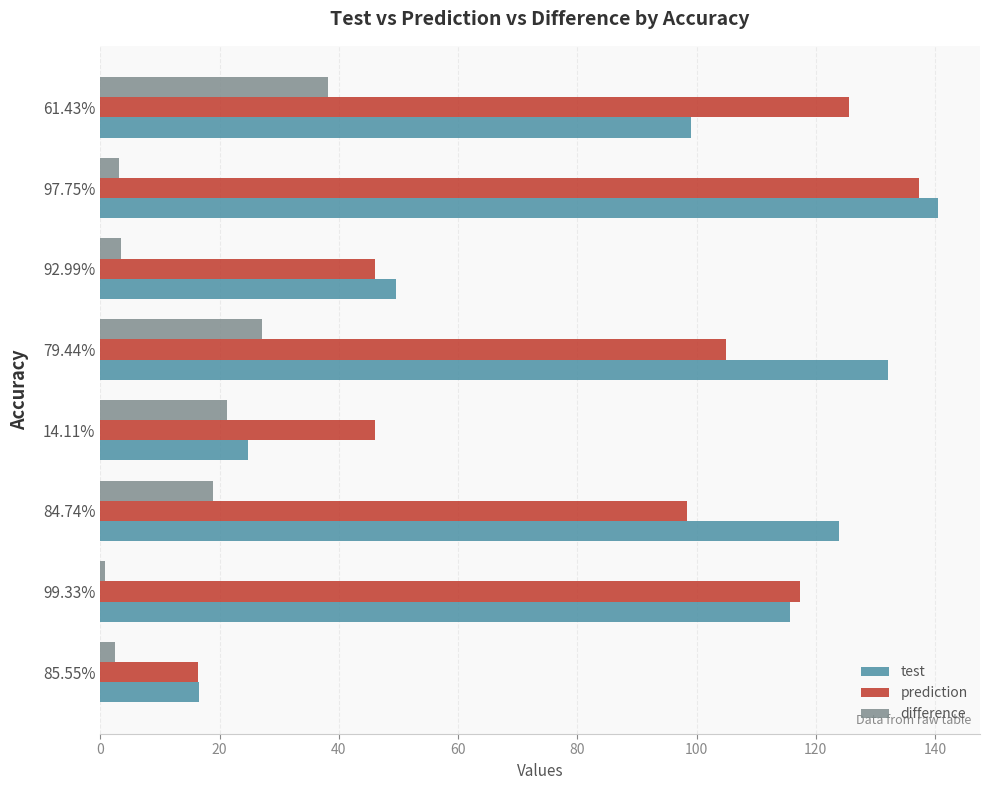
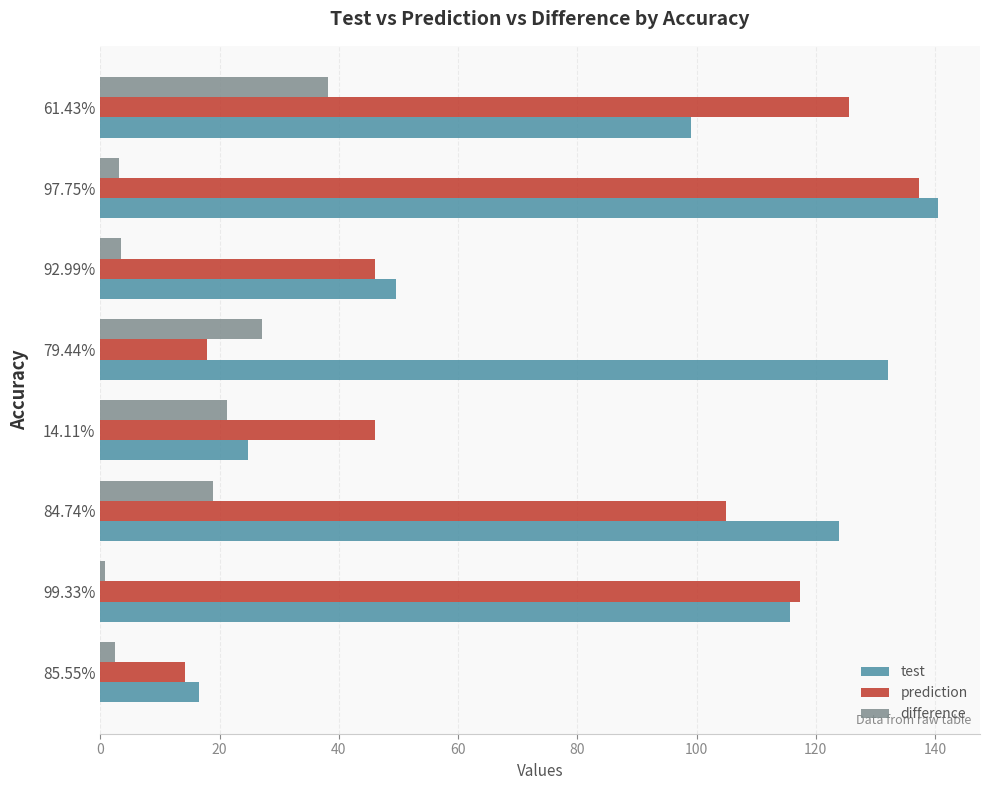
  {
    "prediction": {
      "61.43%": 126,
      "97.75%": 137,
      "92.99%": 46,
-     "79.44%": 105,
+     "79.44%": 18,
      "14.11%": 46,
-     "84.74%": 98,
+     "84.74%": 105,
      "99.33%": 117,
-     "85.55%": 16
+     "85.55%": 14
    }
  }
